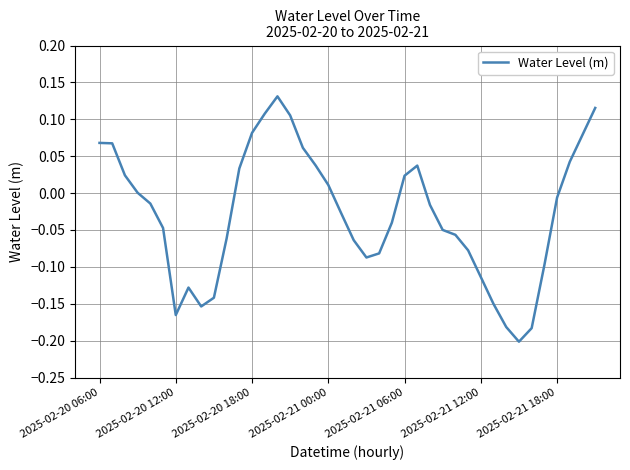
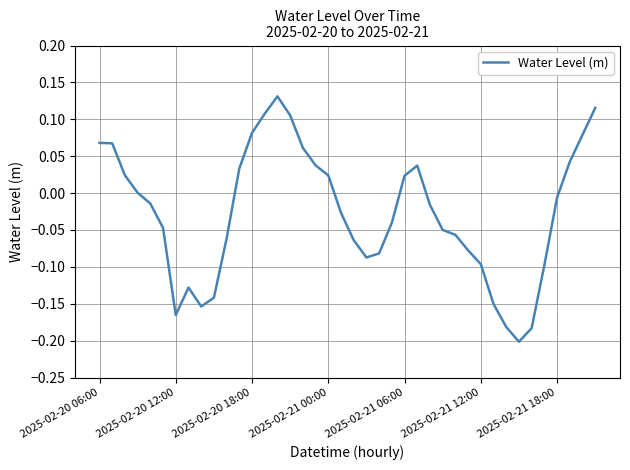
  {
    "2025-02-20 06:00": 0.07,
    "2025-02-20 12:00": -0.17,
    "2025-02-20 18:00": 0.08,
-   "2025-02-21 00:00": 0.01,
+   "2025-02-21 00:00": 0.02,
    "2025-02-21 06:00": 0.02,
-   "2025-02-21 12:00": -0.11,
+   "2025-02-21 12:00": -0.10,
    "2025-02-21 18:00": -0.01
  }
